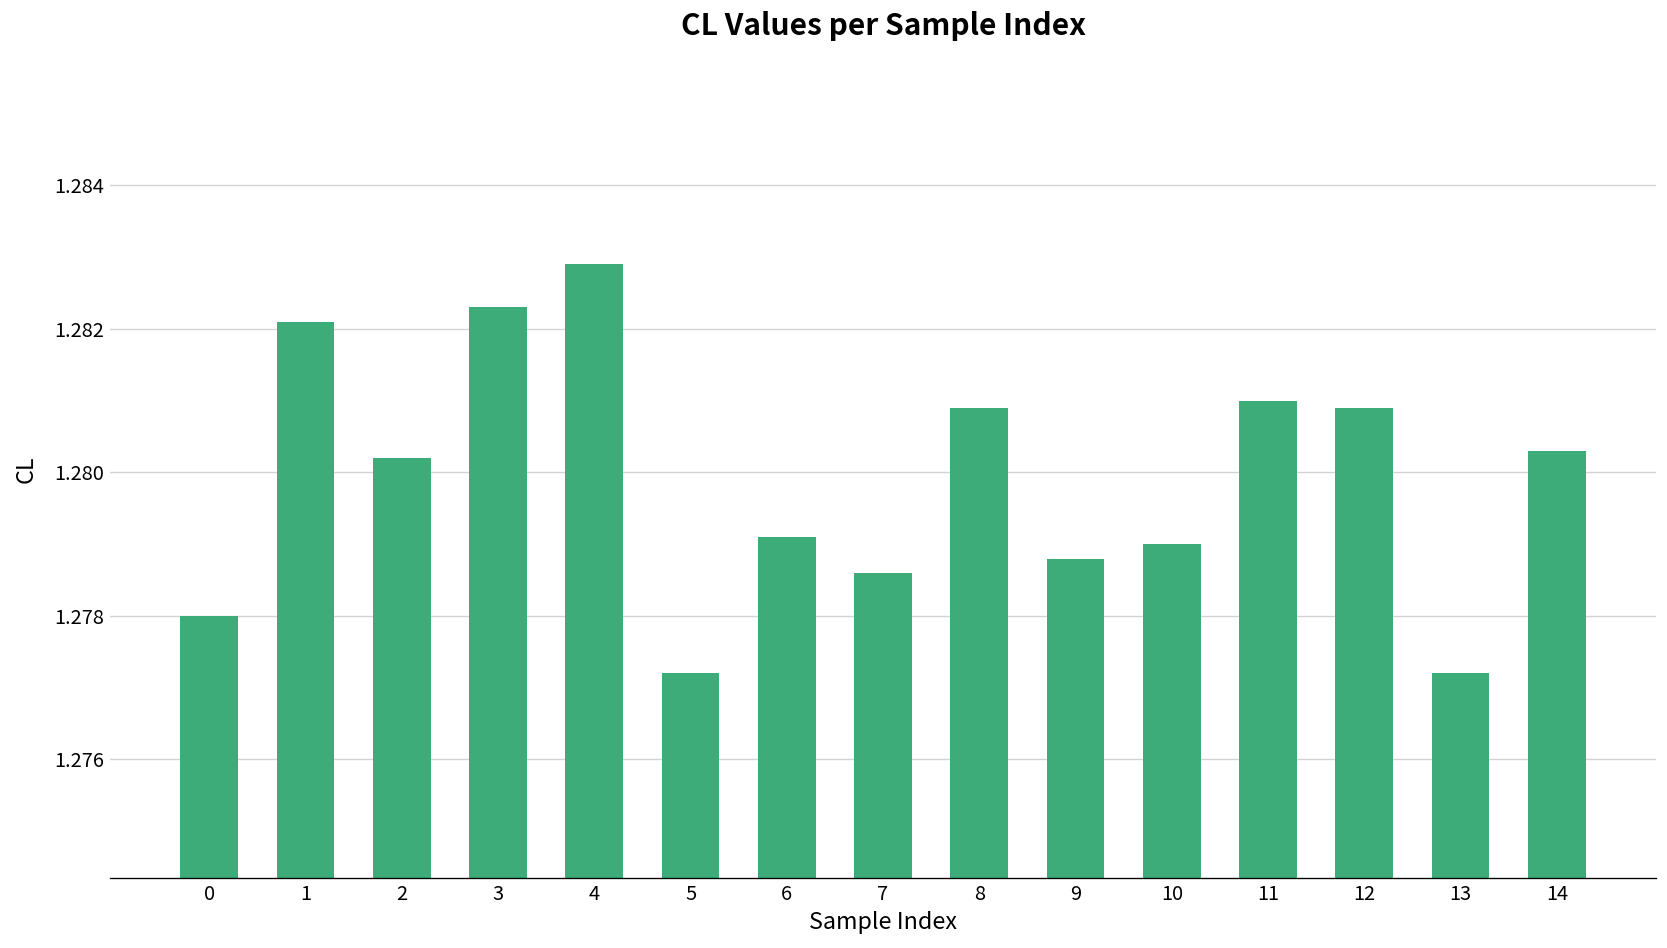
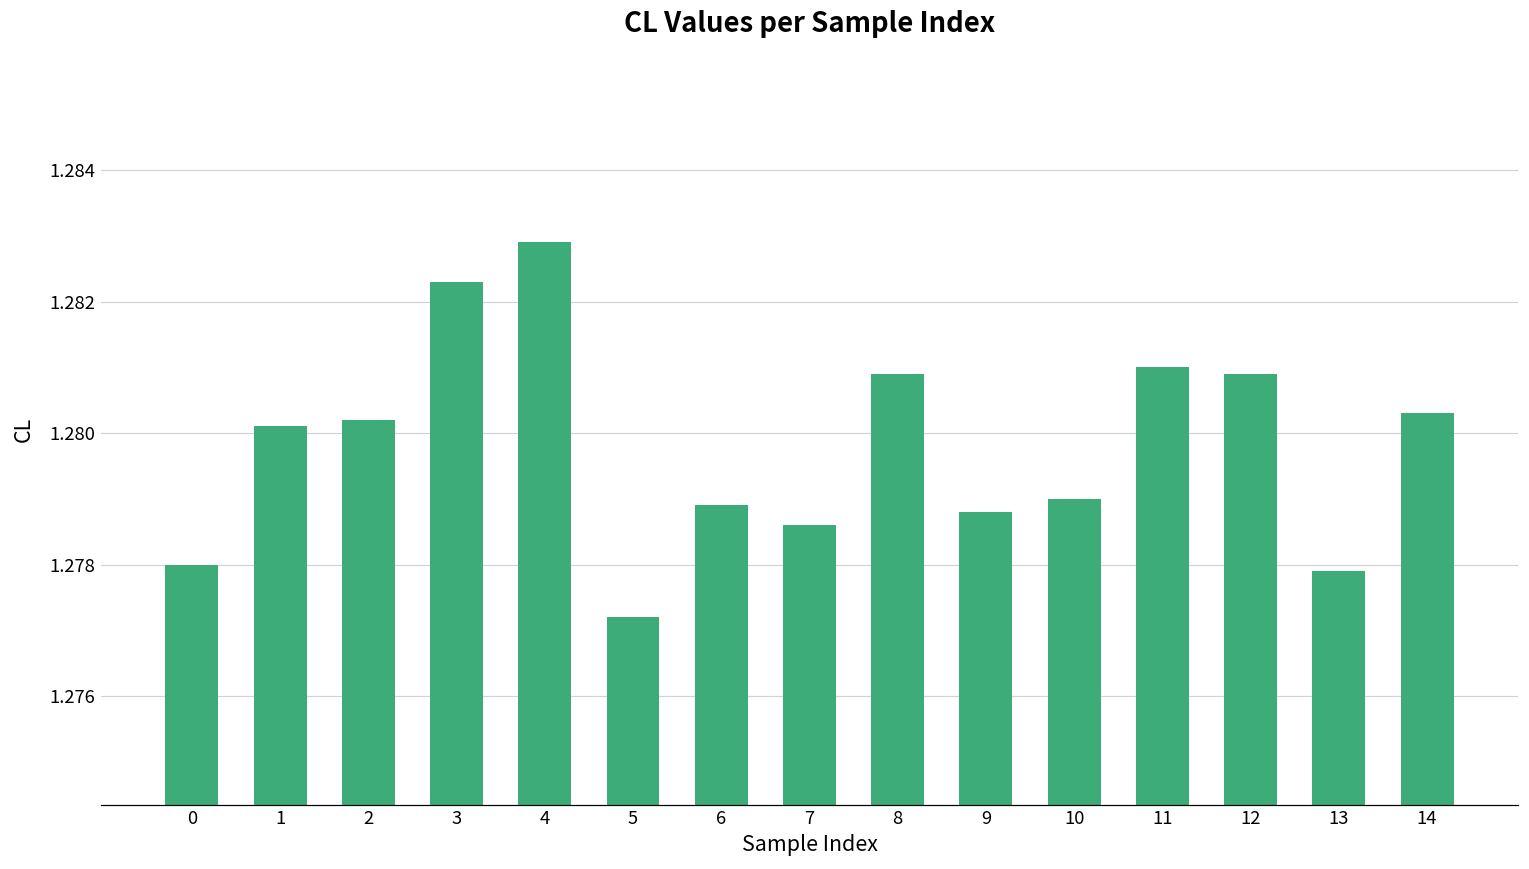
  {
    "0": 1.2780,
-   "1": 1.2821,
+   "1": 1.2801,
    "2": 1.2802,
    "3": 1.2823,
    "4": 1.2829,
    "5": 1.2772,
-   "6": 1.2791,
+   "6": 1.2789,
    "7": 1.2786,
    "8": 1.2809,
    "9": 1.2788,
    "10": 1.2790,
    "11": 1.2810,
    "12": 1.2809,
-   "13": 1.2772,
+   "13": 1.2779,
    "14": 1.2803
  }
